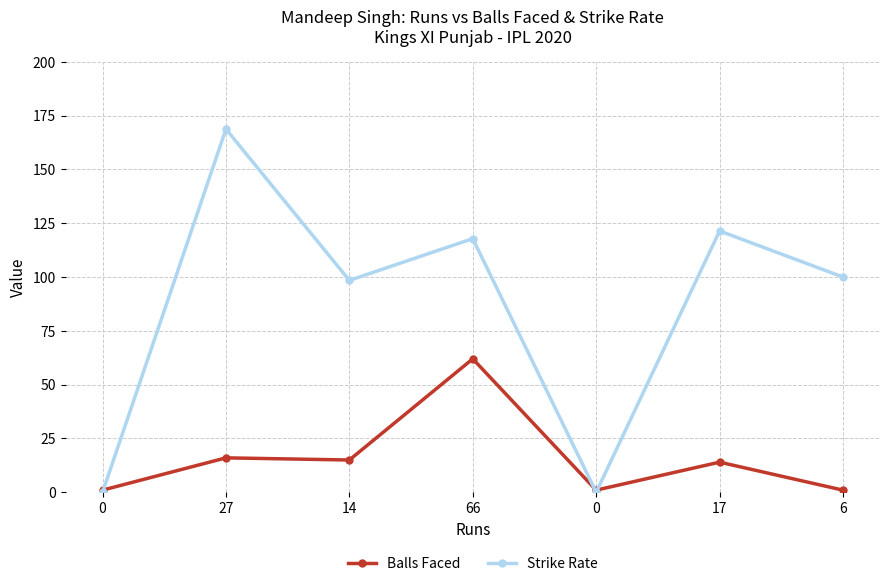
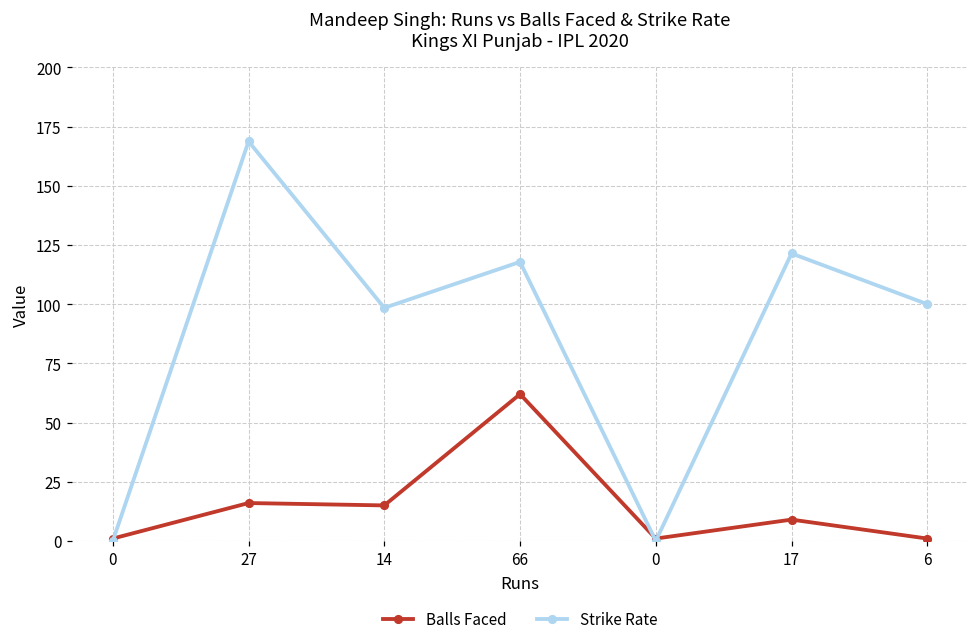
  {
    "Balls Faced": {
      "27": 16,
      "14": 15,
      "66": 62,
-     "17": 14,
+     "17": 9,
      "6": 1
    },
    "Strike Rate": {
      "27": 169,
      "14": 98,
      "66": 118,
      "17": 121,
      "6": 100
    }
  }
